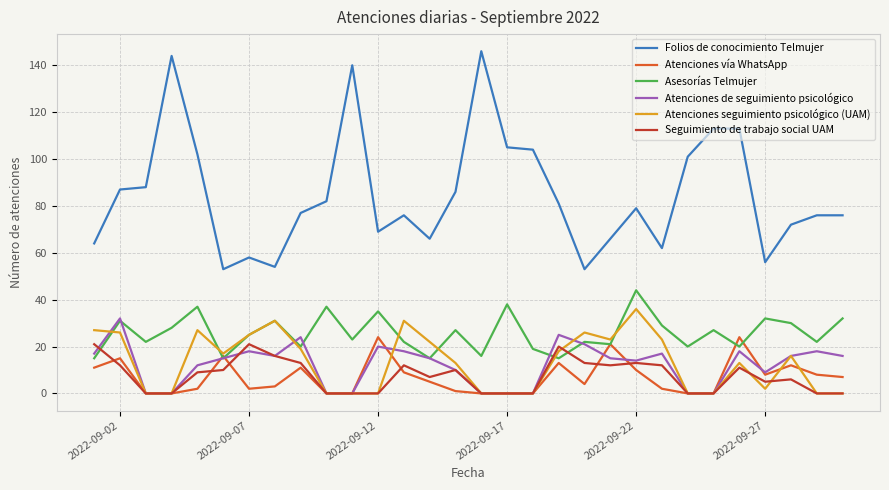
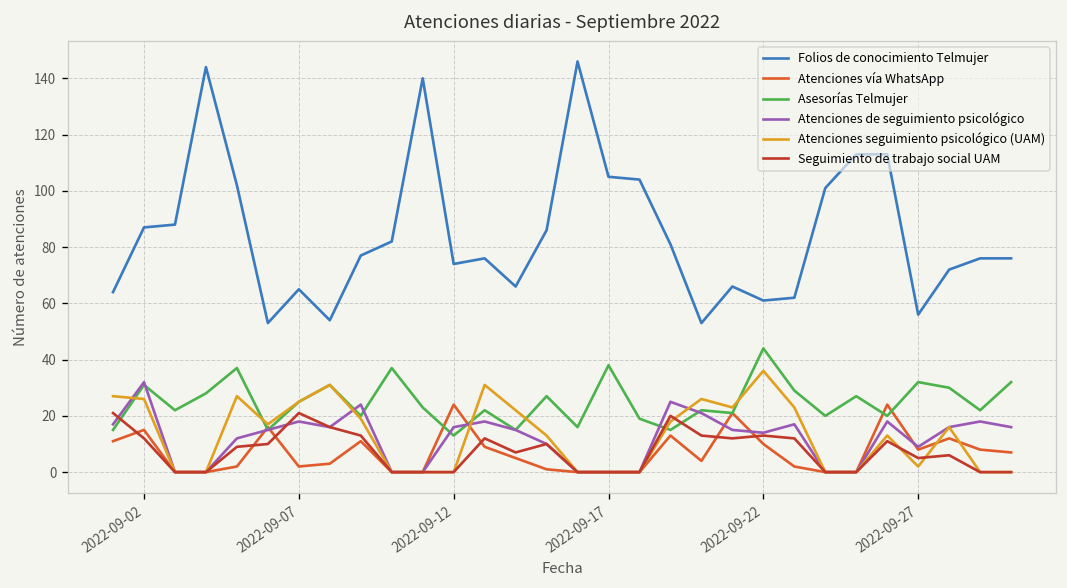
  {
    "Folios de conocimiento Telmujer": {
      "2022-09-02": 87,
-     "2022-09-07": 58,
-     "2022-09-12": 69,
+     "2022-09-07": 65,
+     "2022-09-12": 74,
      "2022-09-17": 105,
-     "2022-09-22": 79,
+     "2022-09-22": 61,
      "2022-09-27": 56
    },
    "Asesorías Telmujer": {
-     "2022-09-12": 35,
+     "2022-09-12": 13,
      "2022-09-17": 38,
      "2022-09-22": 44,
      "2022-09-27": 32
    },
    "Atenciones de seguimiento psicológico": {
      "2022-09-07": 18,
-     "2022-09-12": 20
+     "2022-09-12": 16
    },
    "Atenciones seguimiento psicológico (UAM)": {
      "2022-09-02": 26,
      "2022-09-22": 36,
      "2022-09-27": 2
    }
  }
